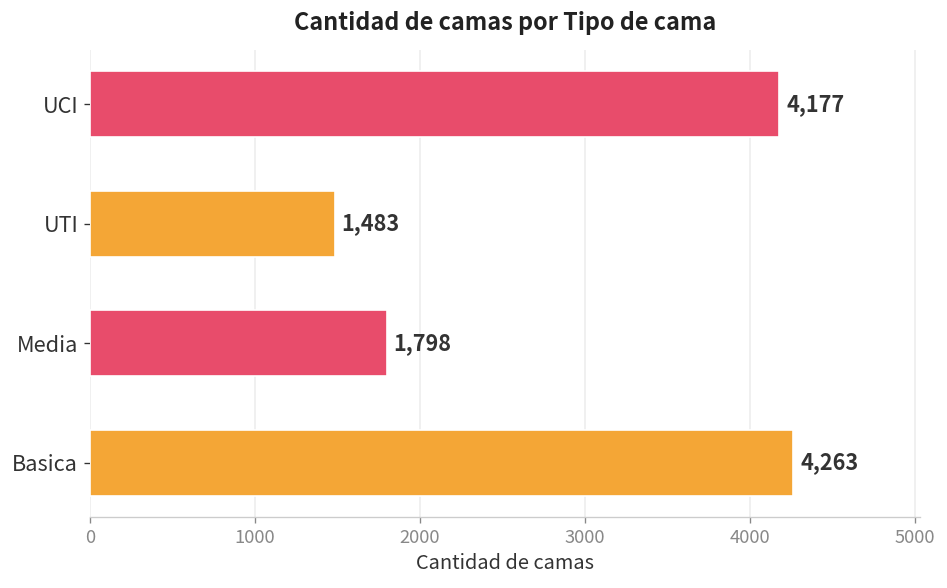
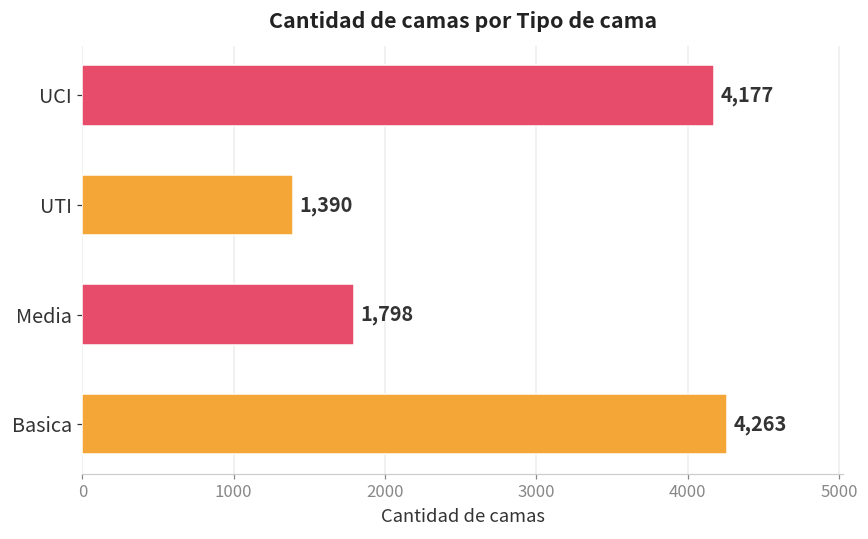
  {
    "UCI": "4,177",
-   "UTI": "1,483",
+   "UTI": "1,390",
    "Media": "1,798",
    "Basica": "4,263"
  }
